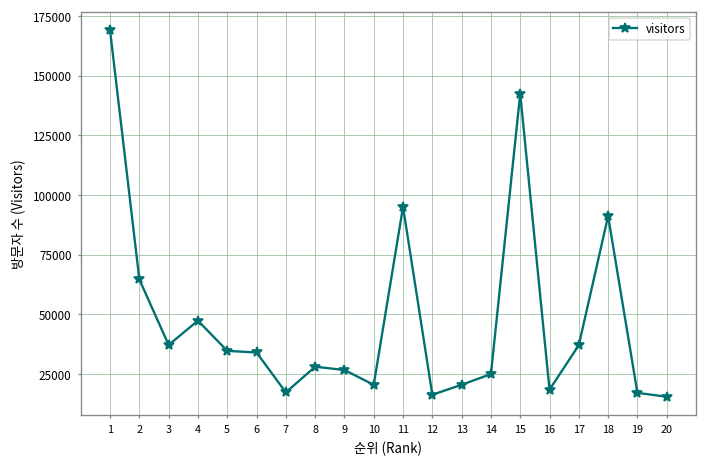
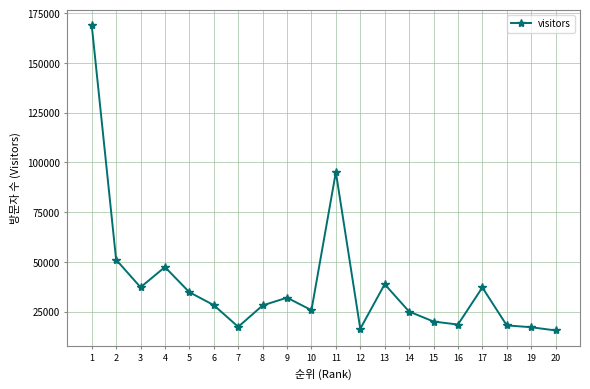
  {
    "1": 169000,
-   "2": 65000,
+   "2": 51000,
    "3": 37000,
    "4": 47000,
    "5": 35000,
-   "6": 34000,
+   "6": 28000,
    "7": 17000,
    "8": 28000,
-   "9": 27000,
-   "10": 20000,
+   "9": 32000,
+   "10": 26000,
    "11": 95000,
    "12": 16000,
-   "13": 20000,
+   "13": 39000,
    "14": 25000,
-   "15": 142000,
+   "15": 20000,
    "16": 18000,
    "17": 37000,
-   "18": 91000,
+   "18": 18000,
    "19": 17000,
    "20": 15000
  }
